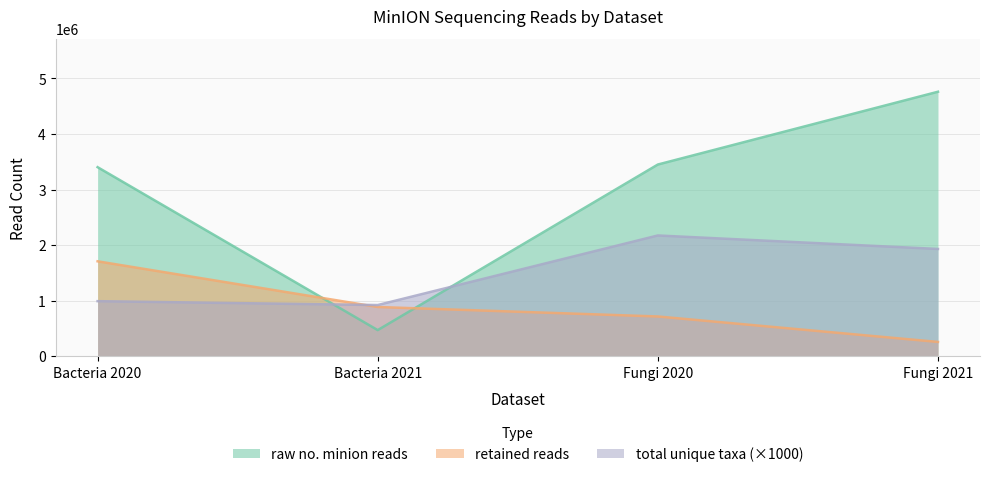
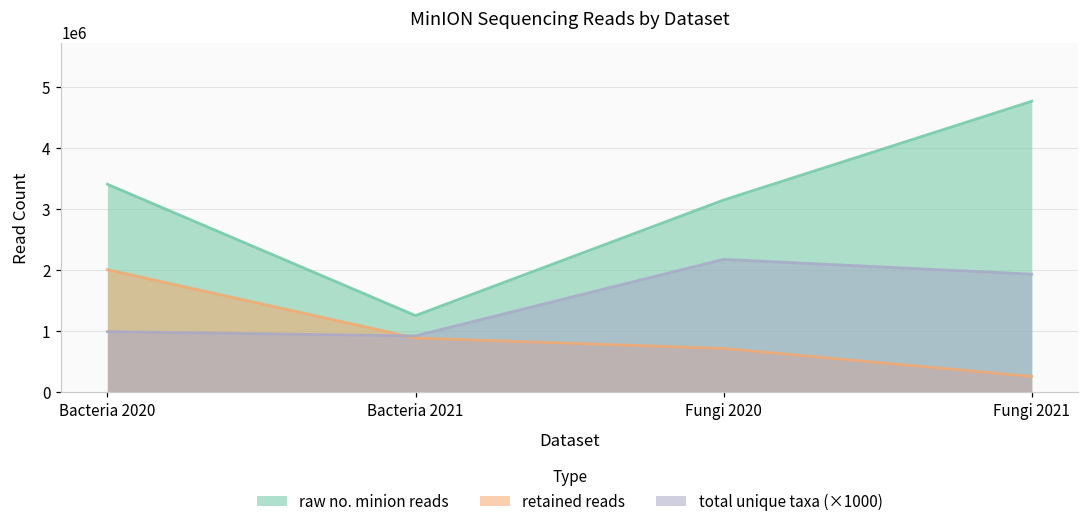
  {
    "raw no. minion reads": {
      "Bacteria 2020": 3400000,
-     "Bacteria 2021": 500000,
-     "Fungi 2020": 3500000,
+     "Bacteria 2021": 1300000,
+     "Fungi 2020": 3100000,
      "Fungi 2021": 4800000
    },
    "retained reads": {
-     "Bacteria 2020": 1700000,
+     "Bacteria 2020": 2000000,
      "Fungi 2020": 700000,
      "Fungi 2021": 300000
    },
    "total unique taxa (×1000)": {
      "Bacteria 2020": 1000000,
      "Fungi 2020": 2200000,
      "Fungi 2021": 1900000
    }
  }
